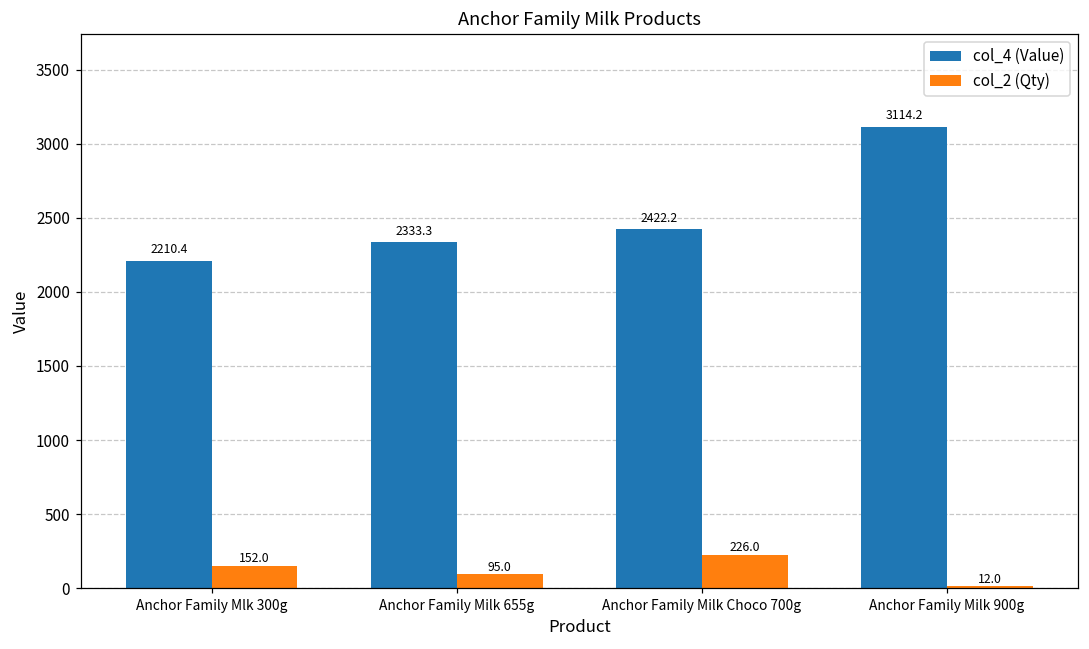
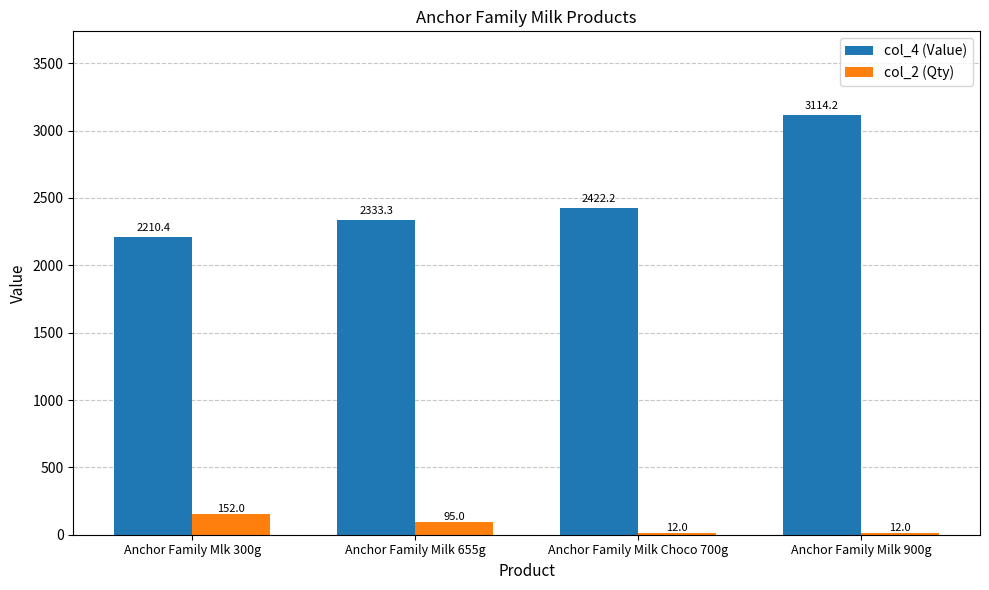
  {
    "col_4 (Value)": {
      "Anchor Family Mlk 300g": 2210.4,
      "Anchor Family Milk 655g": 2333.3,
      "Anchor Family Milk Choco 700g": 2422.2,
      "Anchor Family Milk 900g": 3114.2
    },
    "col_2 (Qty)": {
      "Anchor Family Mlk 300g": 152.0,
      "Anchor Family Milk 655g": 95.0,
-     "Anchor Family Milk Choco 700g": 226.0,
+     "Anchor Family Milk Choco 700g": 12.0,
      "Anchor Family Milk 900g": 12.0
    }
  }
